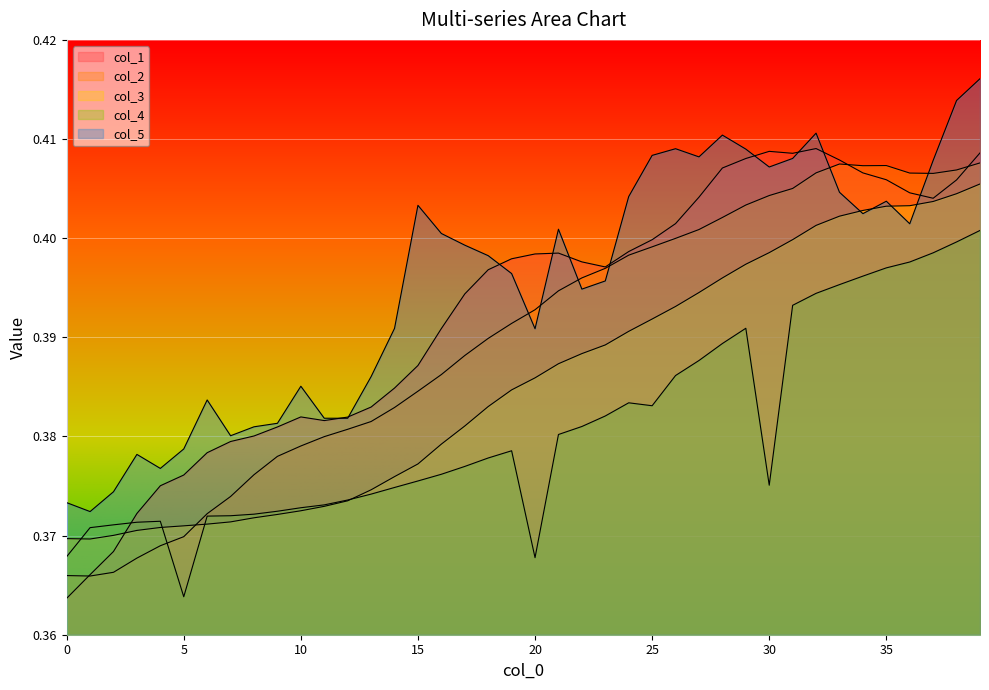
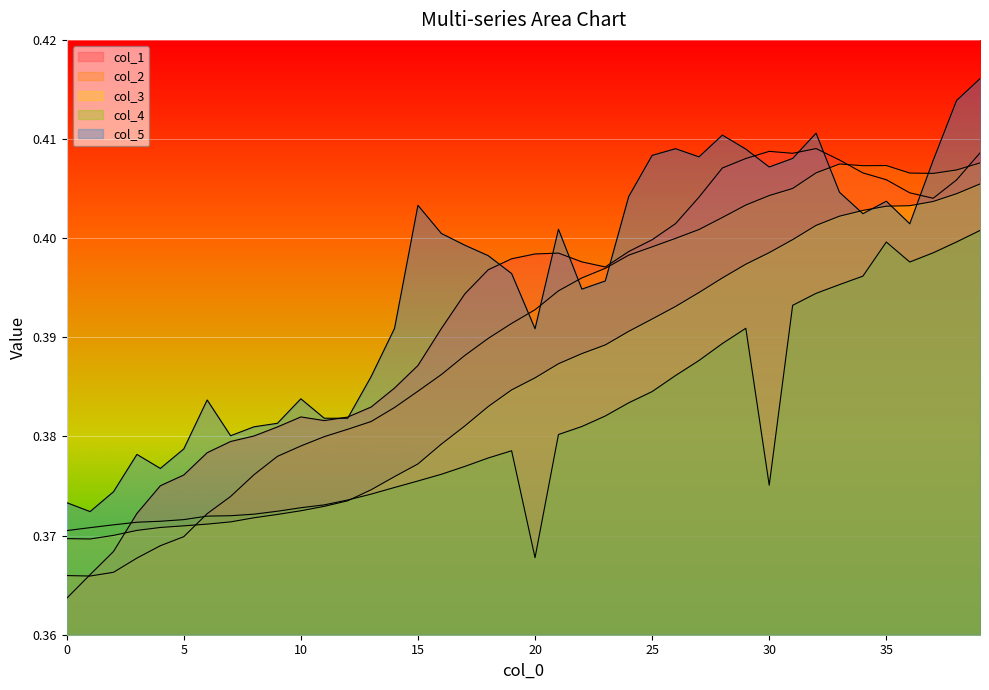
  {
    "col_4": {
-     "0": 0.368,
-     "5": 0.364,
+     "0": 0.371,
+     "5": 0.372,
      "10": 0.373,
      "15": 0.376,
      "20": 0.368,
-     "25": 0.383,
+     "25": 0.385,
      "30": 0.375,
-     "35": 0.397
+     "35": 0.400
    },
    "col_5": {
      "0": 0.373,
      "5": 0.379,
-     "10": 0.385,
+     "10": 0.384,
      "15": 0.403,
      "20": 0.391,
      "25": 0.408,
      "30": 0.407,
      "35": 0.404
    }
  }
